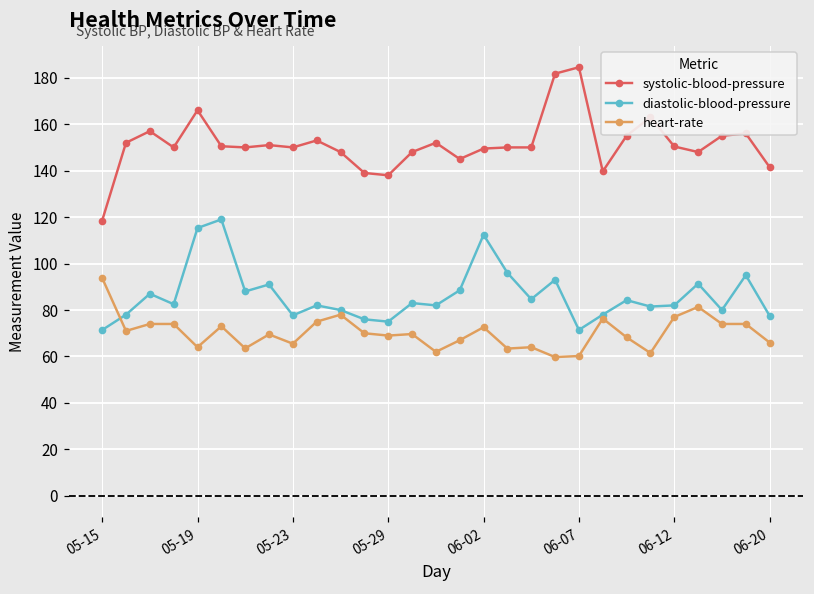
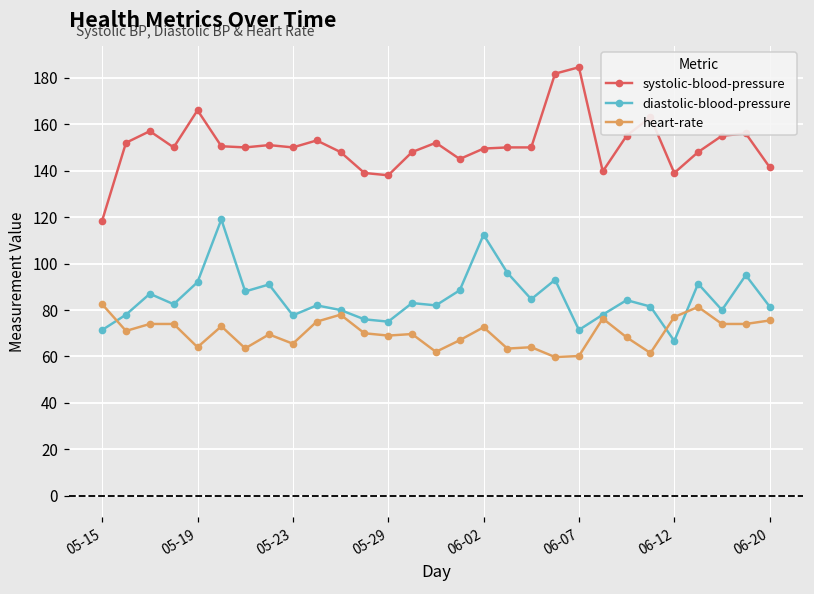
  {
    "systolic-blood-pressure": {
      "05-15": 119,
      "05-19": 166,
      "05-23": 150,
      "05-29": 138,
      "06-02": 150,
      "06-07": 185,
-     "06-12": 150,
+     "06-12": 139,
      "06-20": 142
    },
    "diastolic-blood-pressure": {
      "05-15": 71,
-     "05-19": 115,
+     "05-19": 92,
      "05-23": 78,
      "05-29": 75,
      "06-02": 112,
      "06-07": 71,
-     "06-12": 82,
-     "06-20": 78
+     "06-12": 67,
+     "06-20": 82
    },
    "heart-rate": {
-     "05-15": 94,
+     "05-15": 83,
      "05-19": 64,
      "05-23": 66,
      "05-29": 69,
      "06-02": 73,
      "06-07": 60,
      "06-12": 77,
-     "06-20": 66
+     "06-20": 76
    }
  }
